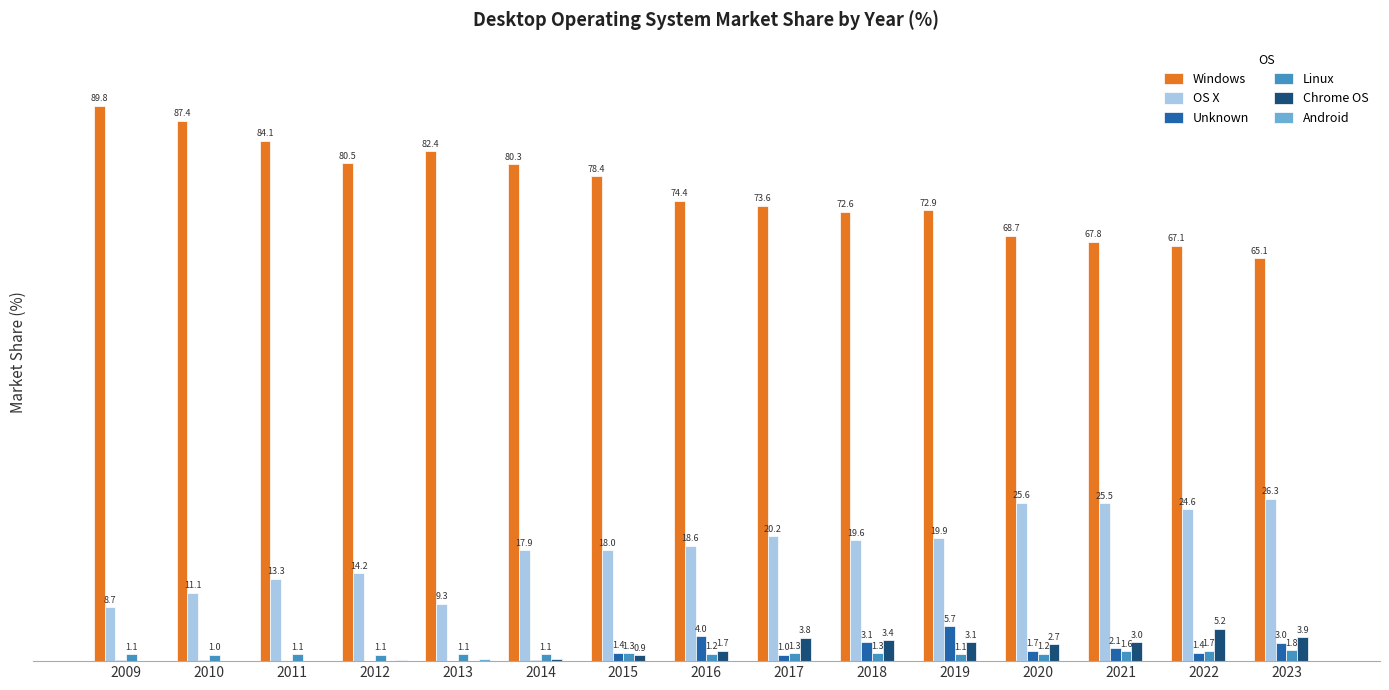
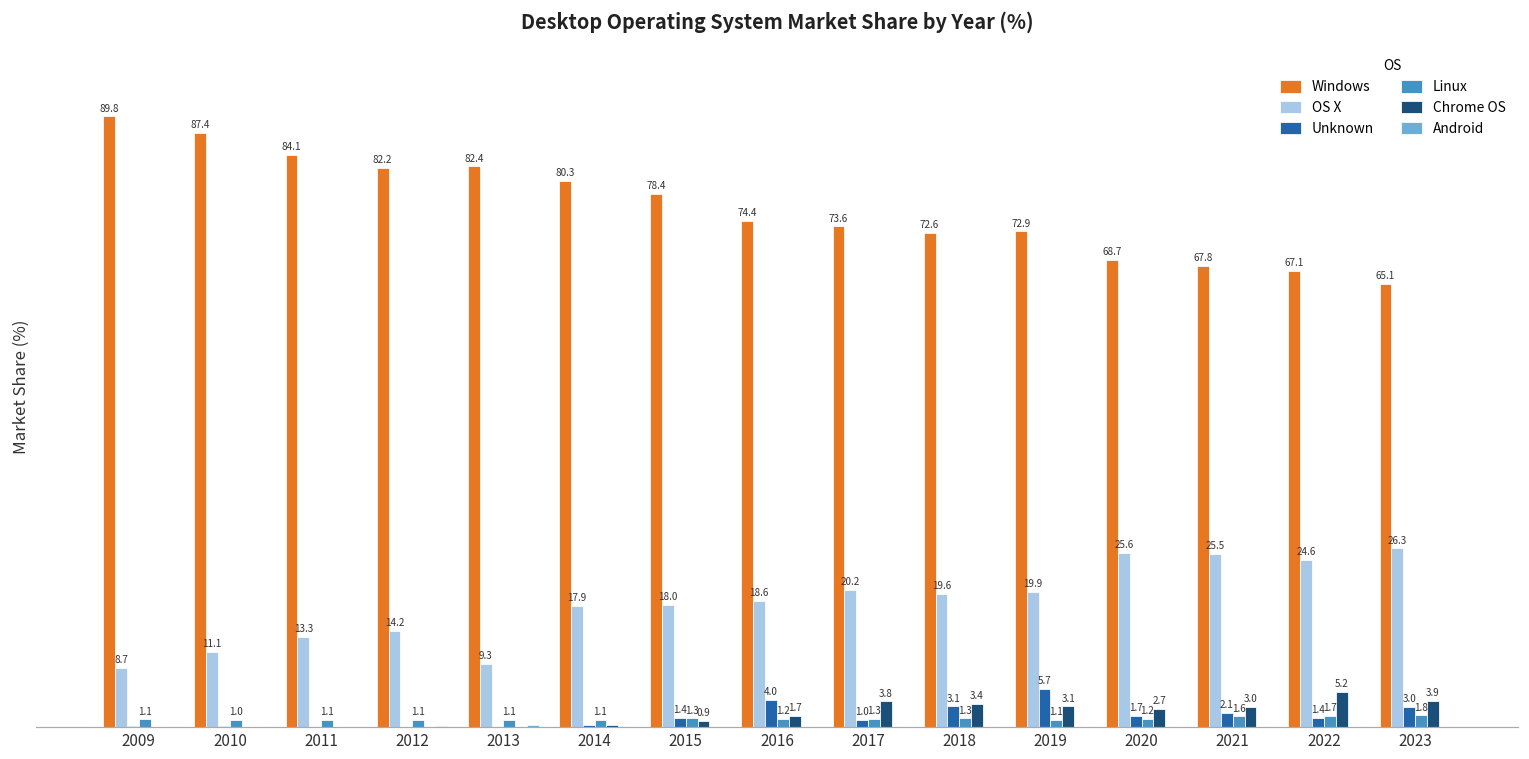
  {
    "Windows": {
      "2009": 89.8,
      "2010": 87.4,
      "2011": 84.1,
-     "2012": 80.5,
+     "2012": 82.2,
      "2013": 82.4,
      "2014": 80.3,
      "2015": 78.4,
      "2016": 74.4,
      "2017": 73.6,
      "2018": 72.6,
      "2019": 72.9,
      "2020": 68.7,
      "2021": 67.8,
      "2022": 67.1,
      "2023": 65.1
    },
    "OS X": {
      "2009": 8.7,
      "2010": 11.1,
      "2011": 13.3,
      "2012": 14.2,
      "2013": 9.3,
      "2014": 17.9,
      "2015": 18.0,
      "2016": 18.6,
      "2017": 20.2,
      "2018": 19.6,
      "2019": 19.9,
      "2020": 25.6,
      "2021": 25.5,
      "2022": 24.6,
      "2023": 26.3
    }
  }
